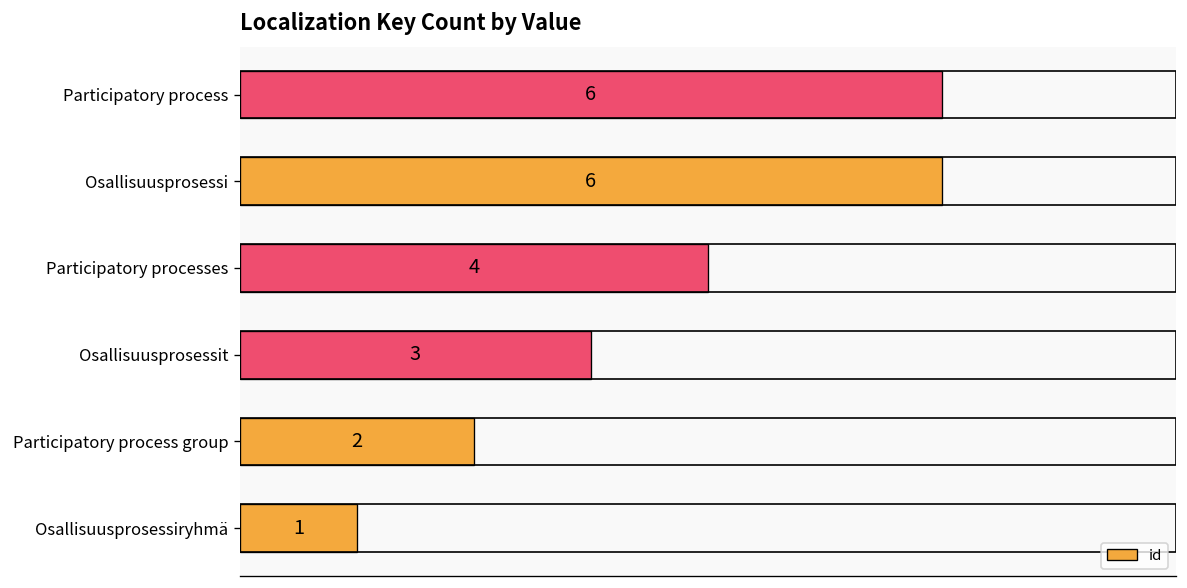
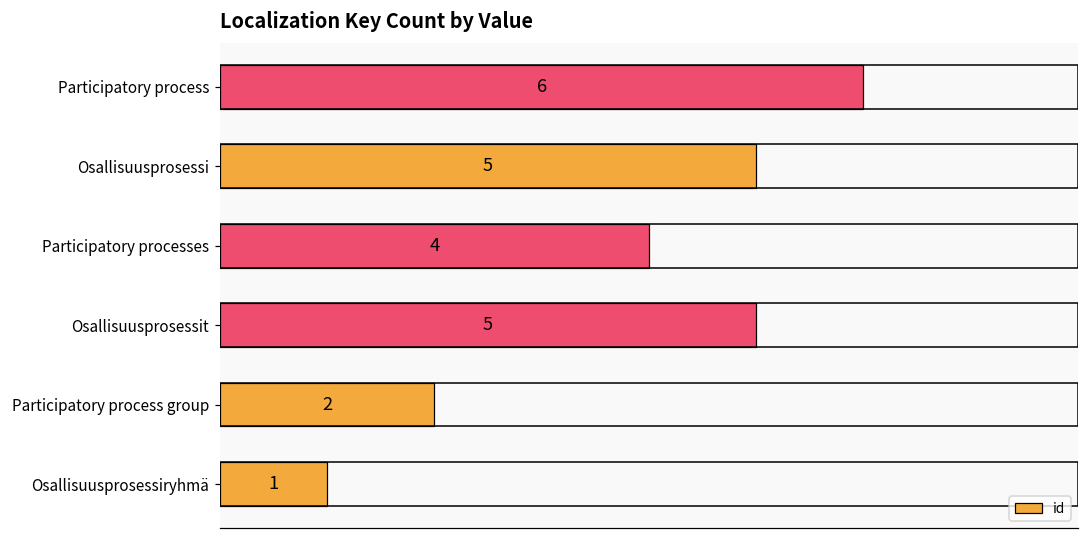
  {
    "Participatory process": 6,
-   "Osallisuusprosessi": 6,
+   "Osallisuusprosessi": 5,
    "Participatory processes": 4,
-   "Osallisuusprosessit": 3,
+   "Osallisuusprosessit": 5,
    "Participatory process group": 2,
    "Osallisuusprosessiryhmä": 1
  }
